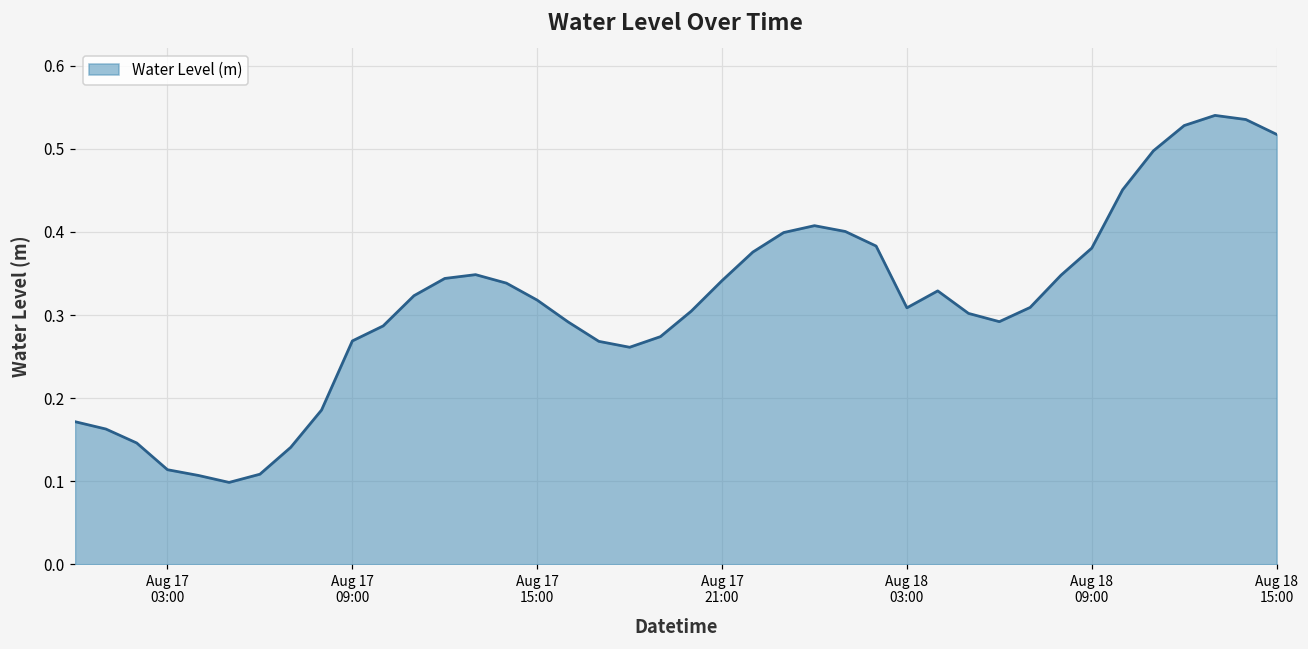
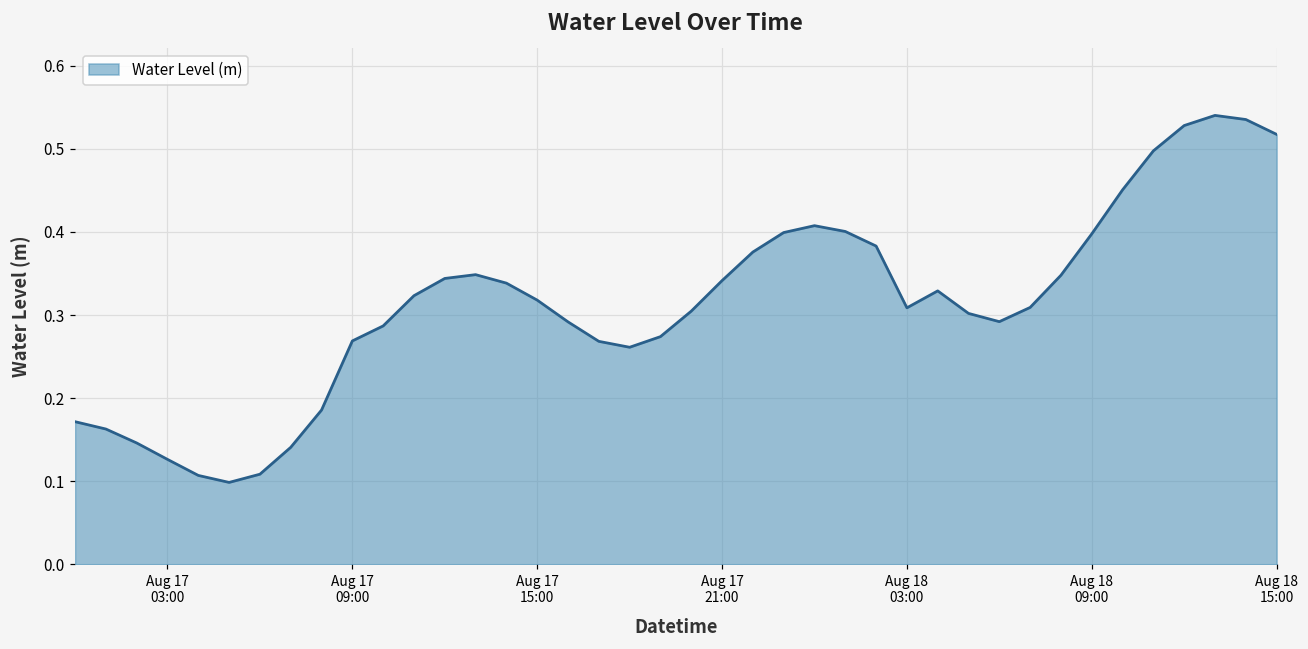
  {
-   "Aug 17 03:00": 0.11,
+   "Aug 17 03:00": 0.13,
    "Aug 17 09:00": 0.27,
    "Aug 17 15:00": 0.32,
    "Aug 17 21:00": 0.34,
    "Aug 18 03:00": 0.31,
-   "Aug 18 09:00": 0.38,
+   "Aug 18 09:00": 0.40,
    "Aug 18 15:00": 0.52
  }
